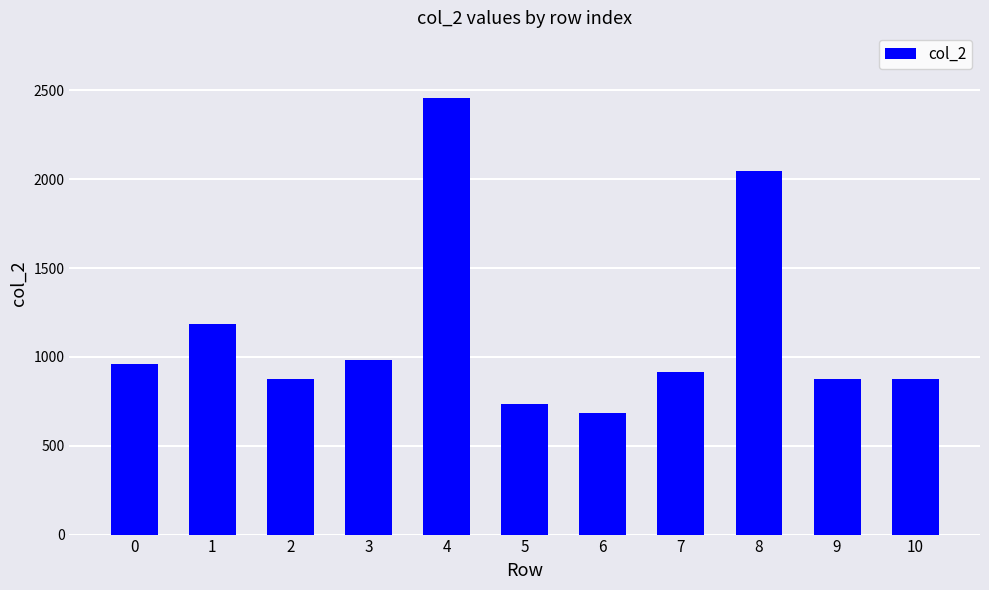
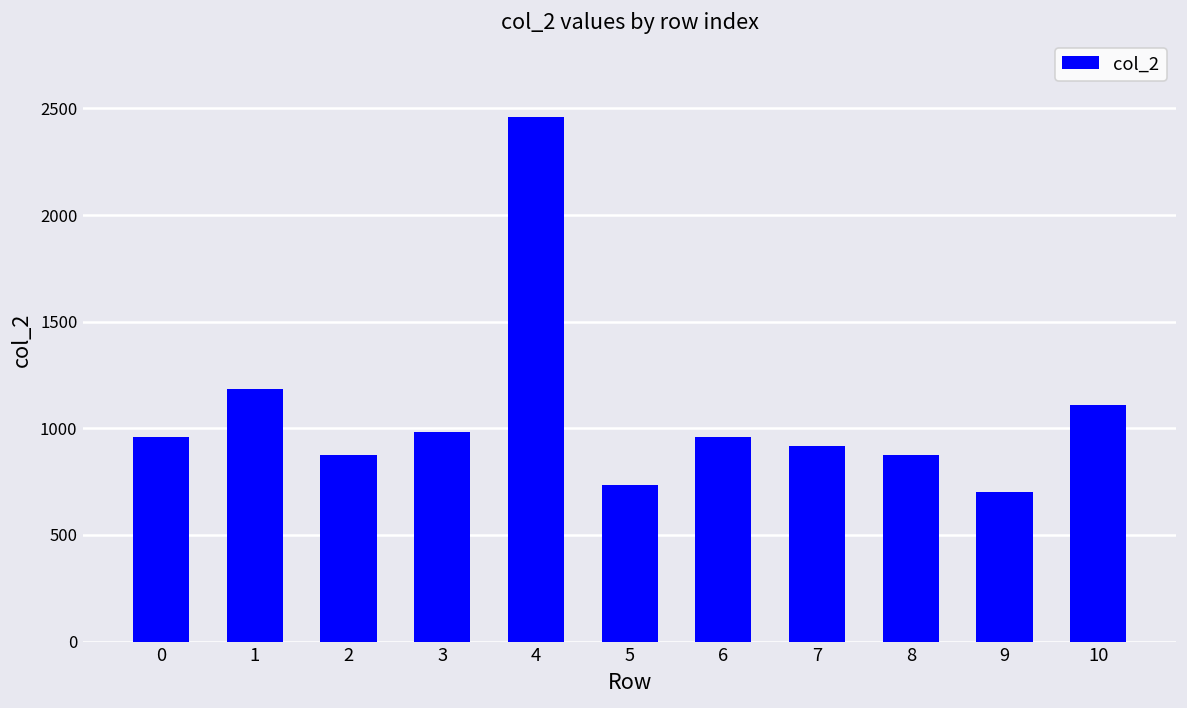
  {
    "0": 960,
    "1": 1190,
    "2": 880,
    "3": 980,
    "4": 2460,
    "5": 730,
-   "6": 680,
+   "6": 960,
    "7": 920,
-   "8": 2050,
-   "9": 880,
-   "10": 880
+   "8": 880,
+   "9": 700,
+   "10": 1110
  }
